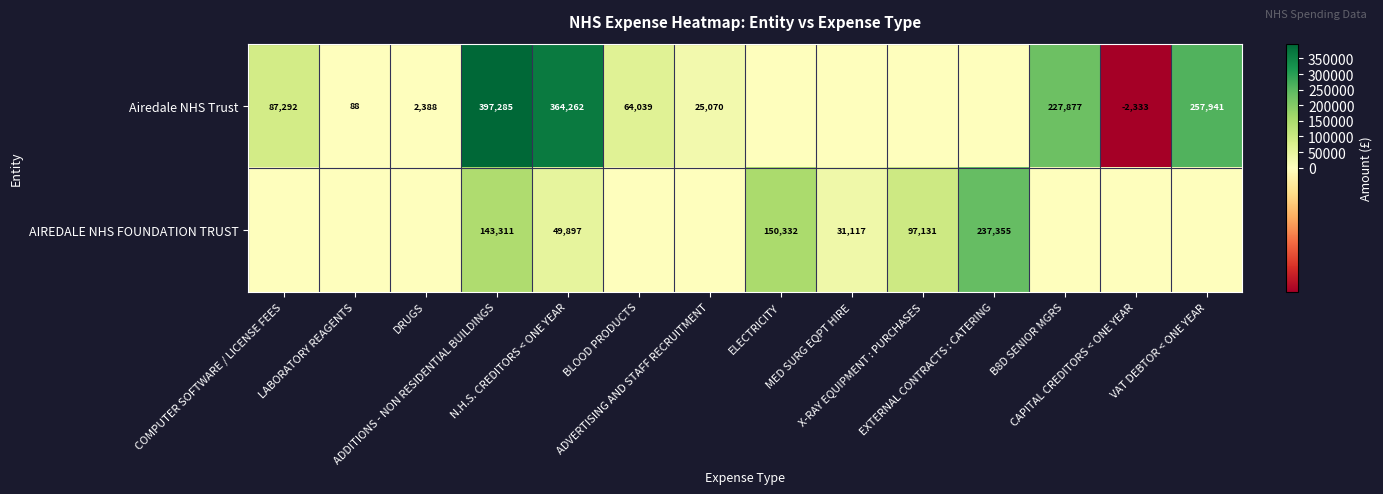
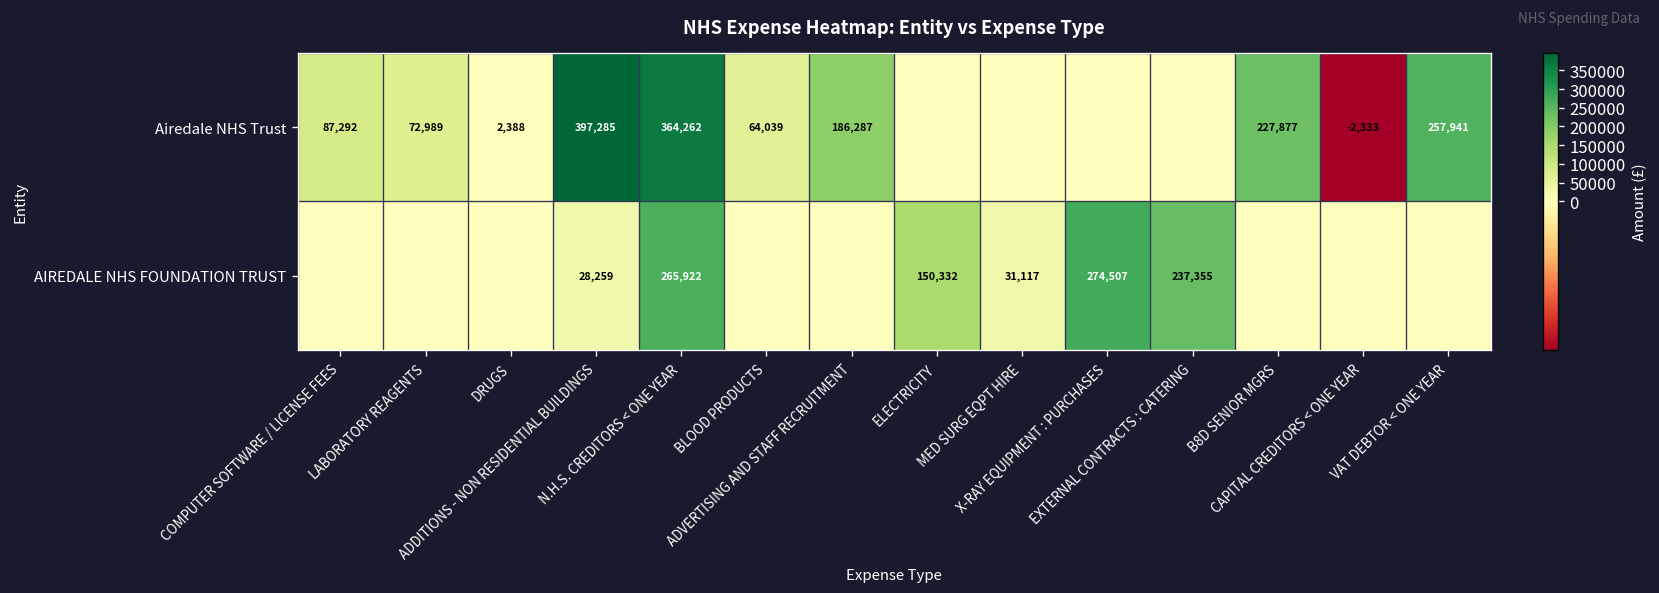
  {
    "Airedale NHS Trust": {
      "COMPUTER SOFTWARE / LICENSE FEES": "87,292",
-     "LABORATORY REAGENTS": "88",
+     "LABORATORY REAGENTS": "72,989",
      "DRUGS": "2,388",
      "ADDITIONS - NON RESIDENTIAL BUILDINGS": "397,285",
      "N.H.S. CREDITORS < ONE YEAR": "364,262",
      "BLOOD PRODUCTS": "64,039",
-     "ADVERTISING AND STAFF RECRUITMENT": "25,070",
+     "ADVERTISING AND STAFF RECRUITMENT": "186,287",
      "B8D SENIOR MGRS": "227,877",
      "CAPITAL CREDITORS < ONE YEAR": "-2,333",
      "VAT DEBTOR < ONE YEAR": "257,941"
    },
    "AIREDALE NHS FOUNDATION TRUST": {
-     "ADDITIONS - NON RESIDENTIAL BUILDINGS": "143,311",
-     "N.H.S. CREDITORS < ONE YEAR": "49,897",
+     "ADDITIONS - NON RESIDENTIAL BUILDINGS": "28,259",
+     "N.H.S. CREDITORS < ONE YEAR": "265,922",
      "ELECTRICITY": "150,332",
      "MED SURG EQPT HIRE": "31,117",
-     "X-RAY EQUIPMENT : PURCHASES": "97,131",
+     "X-RAY EQUIPMENT : PURCHASES": "274,507",
      "EXTERNAL CONTRACTS : CATERING": "237,355"
    }
  }
